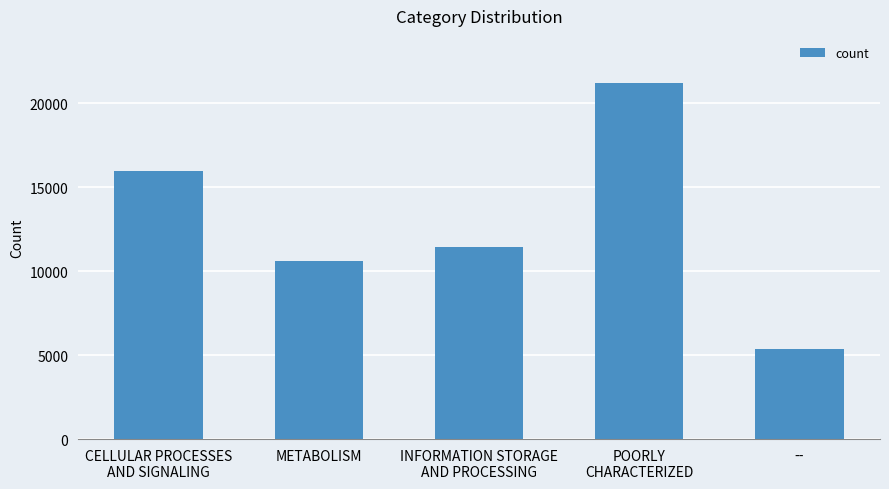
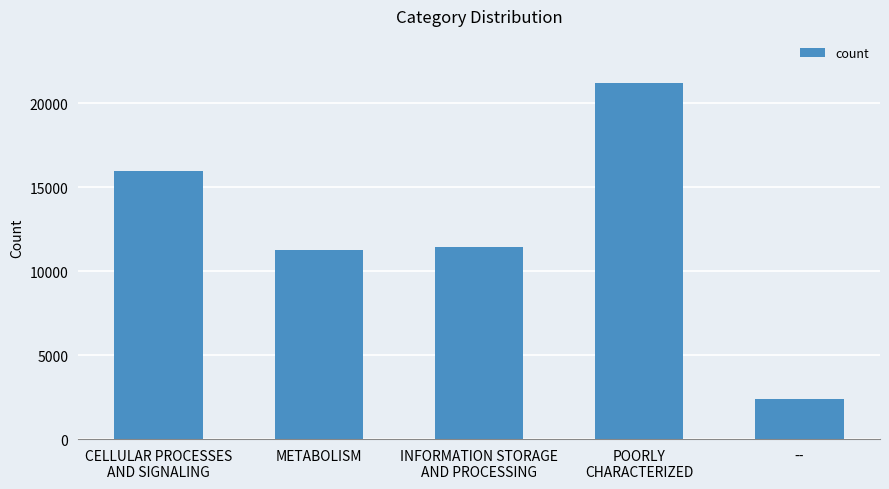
  {
    "CELLULAR PROCESSES AND SIGNALING": 16000,
-   "METABOLISM": 10600,
+   "METABOLISM": 11300,
    "INFORMATION STORAGE AND PROCESSING": 11500,
    "POORLY CHARACTERIZED": 21200,
-   "--": 5400
+   "--": 2400
  }
